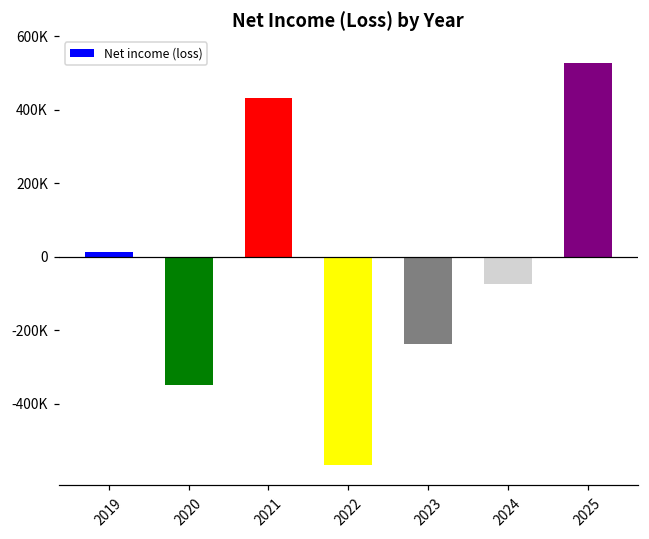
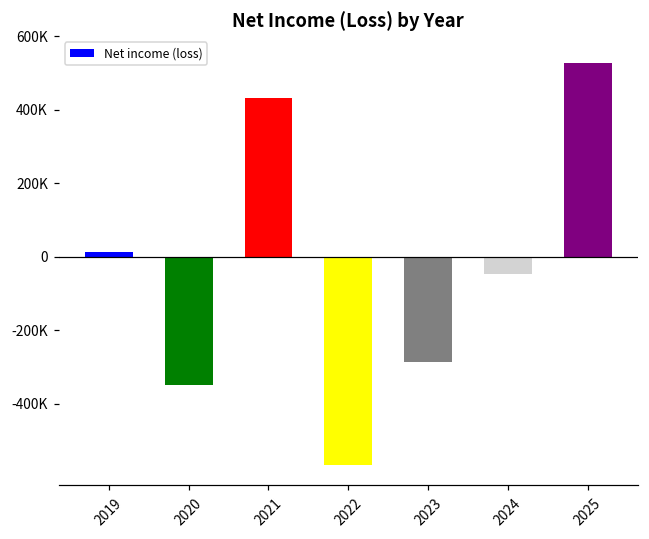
  {
    "2019": 10000,
    "2020": -350000,
    "2021": 430000,
    "2022": -570000,
-   "2023": -240000,
-   "2024": -70000,
+   "2023": -290000,
+   "2024": -50000,
    "2025": 530000
  }
